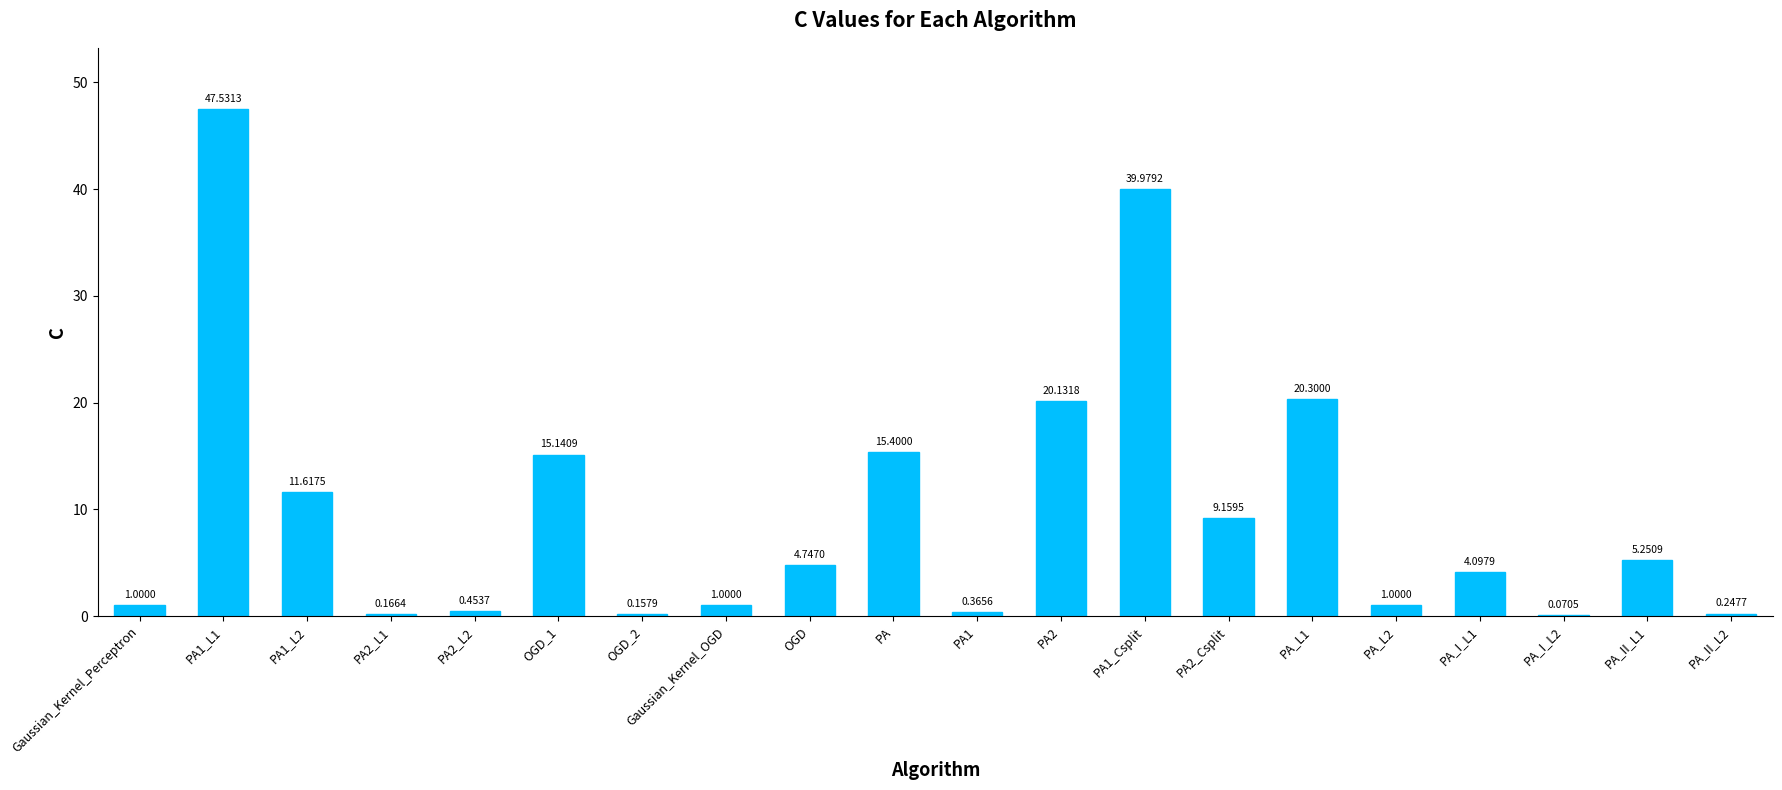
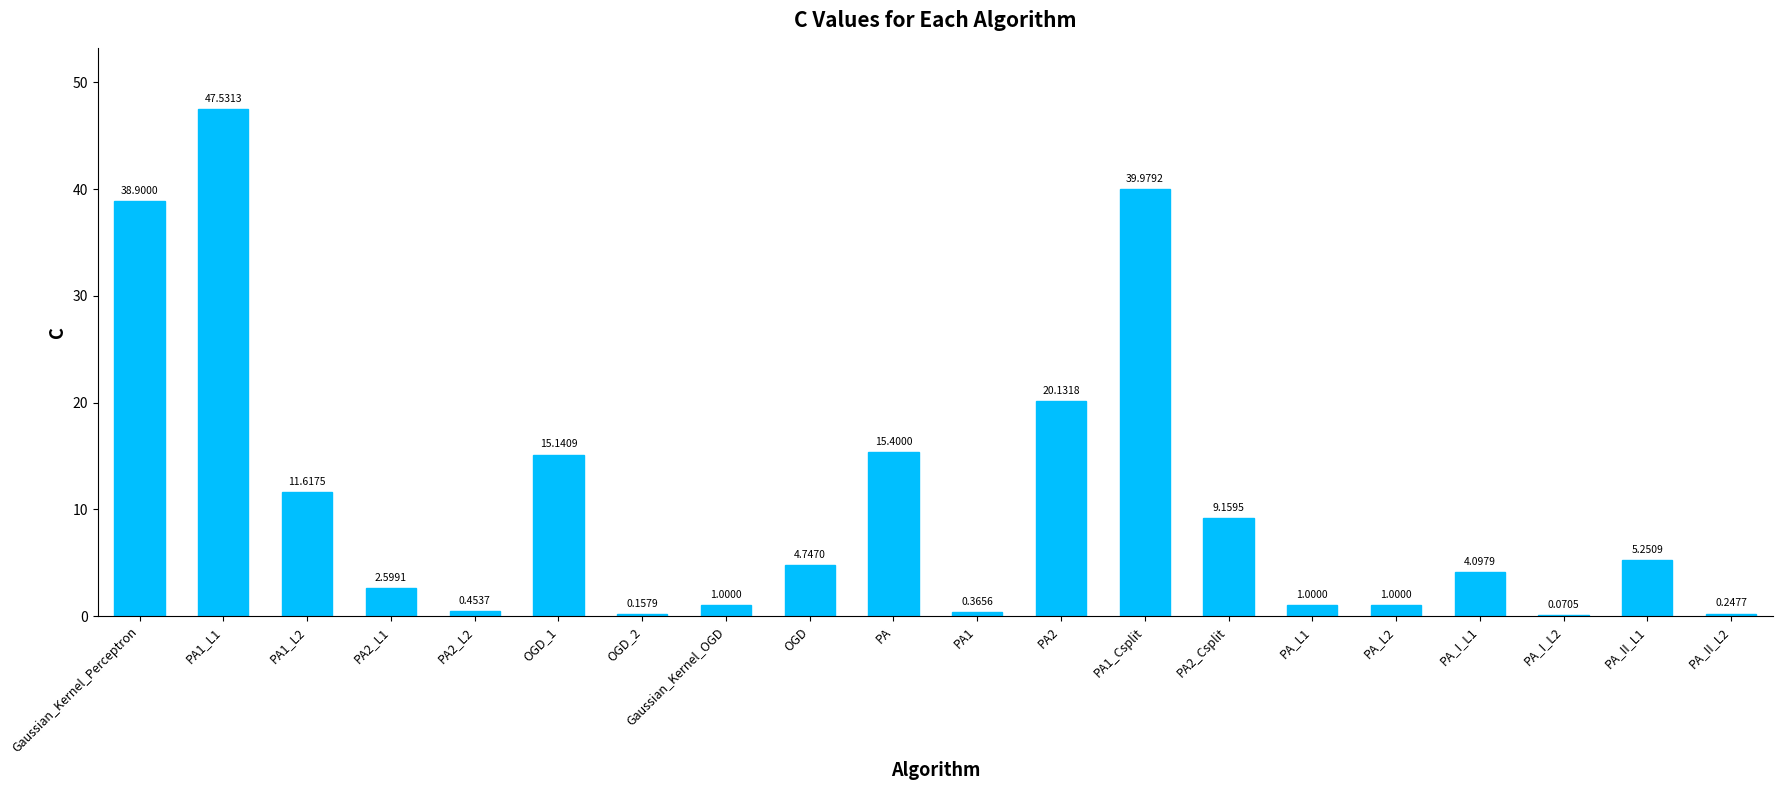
  {
-   "Gaussian_Kernel_Perceptron": 1.0000,
+   "Gaussian_Kernel_Perceptron": 38.9000,
    "PA1_L1": 47.5313,
    "PA1_L2": 11.6175,
-   "PA2_L1": 0.1664,
+   "PA2_L1": 2.5991,
    "PA2_L2": 0.4537,
    "OGD_1": 15.1409,
    "OGD_2": 0.1579,
    "Gaussian_Kernel_OGD": 1.0000,
    "OGD": 4.7470,
    "PA": 15.4000,
    "PA1": 0.3656,
    "PA2": 20.1318,
    "PA1_Csplit": 39.9792,
    "PA2_Csplit": 9.1595,
-   "PA_L1": 20.3000,
+   "PA_L1": 1.0000,
    "PA_L2": 1.0000,
    "PA_I_L1": 4.0979,
    "PA_I_L2": 0.0705,
    "PA_II_L1": 5.2509,
    "PA_II_L2": 0.2477
  }
